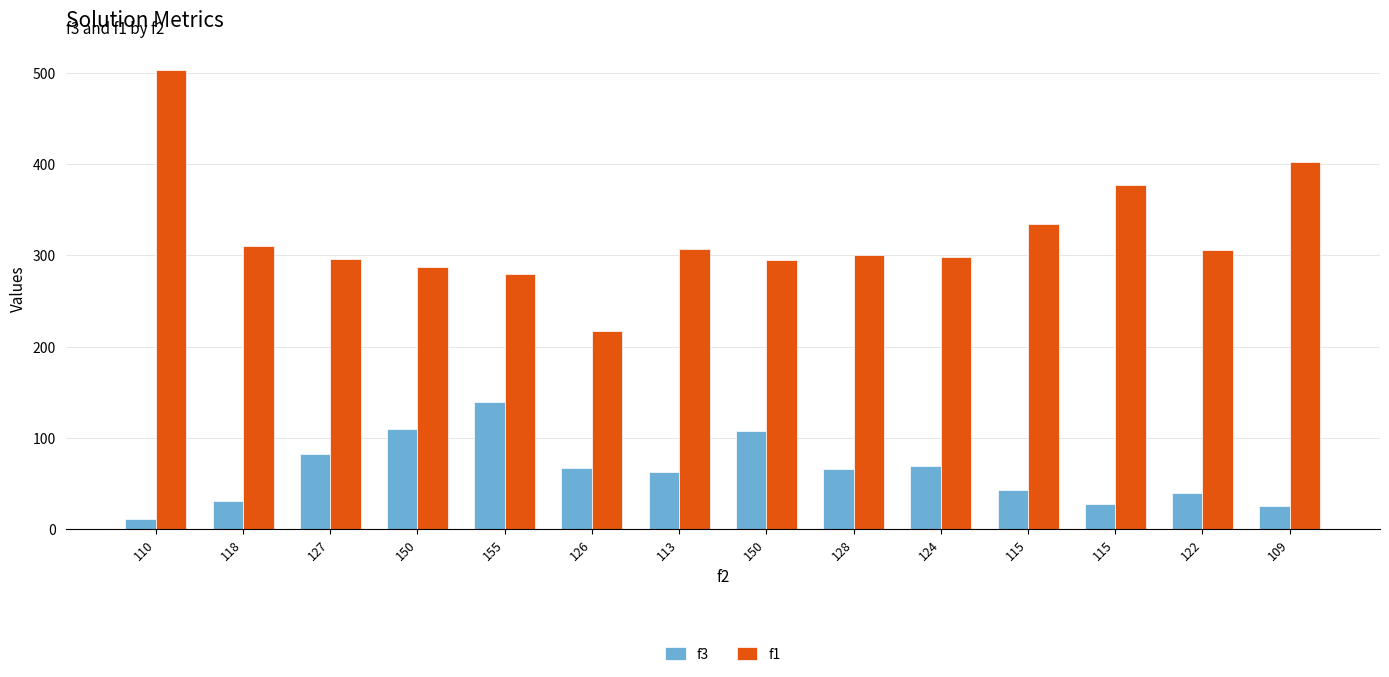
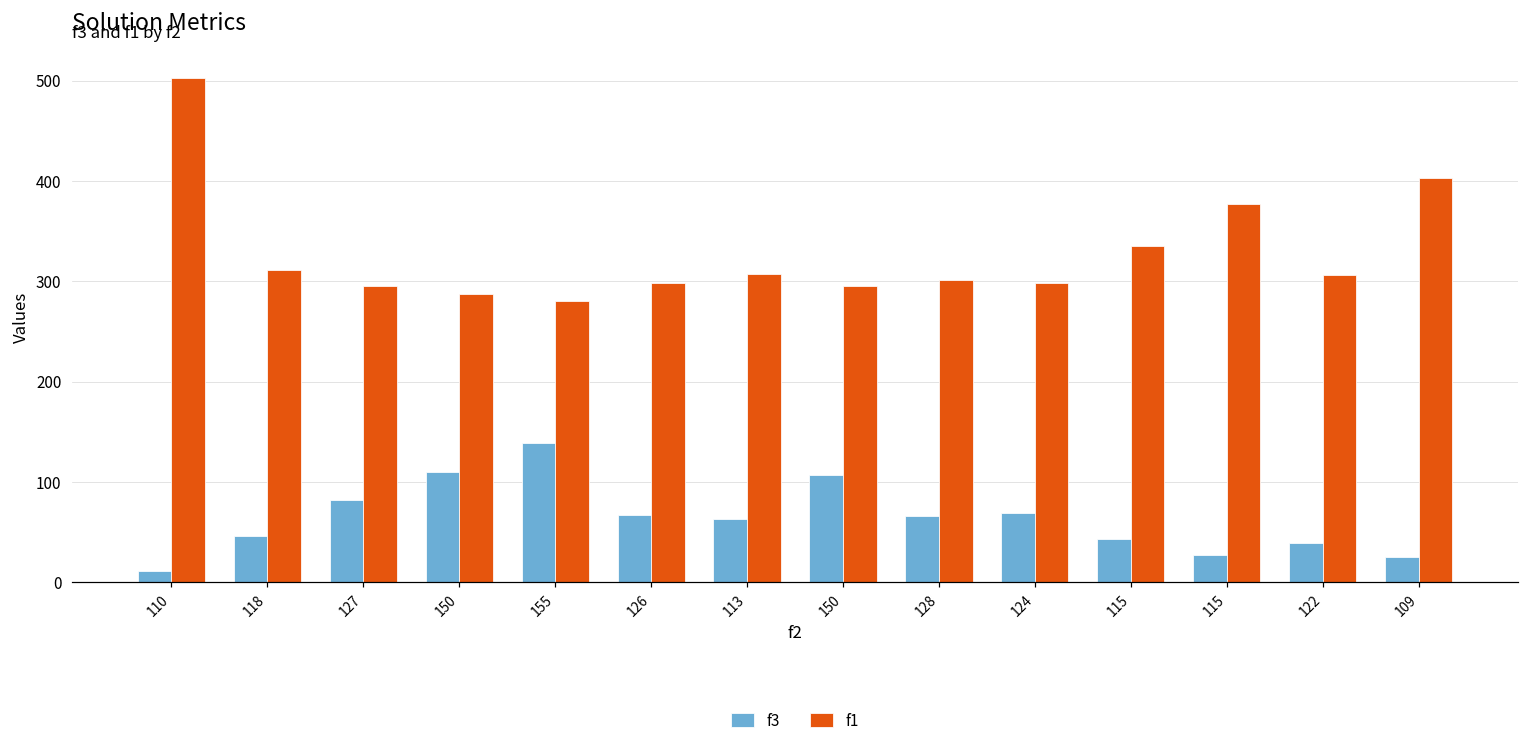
  {
    "f3": {
      "110": 10,
-     "118": 30,
+     "118": 50,
      "127": 80,
      "155": 140,
      "126": 70,
      "113": 60,
      "128": 70,
      "124": 70,
      "122": 40,
      "109": 30
    },
    "f1": {
      "110": 500,
      "118": 310,
      "127": 300,
      "155": 280,
-     "126": 220,
+     "126": 300,
      "113": 310,
      "128": 300,
      "124": 300,
      "122": 310,
      "109": 400
    }
  }
